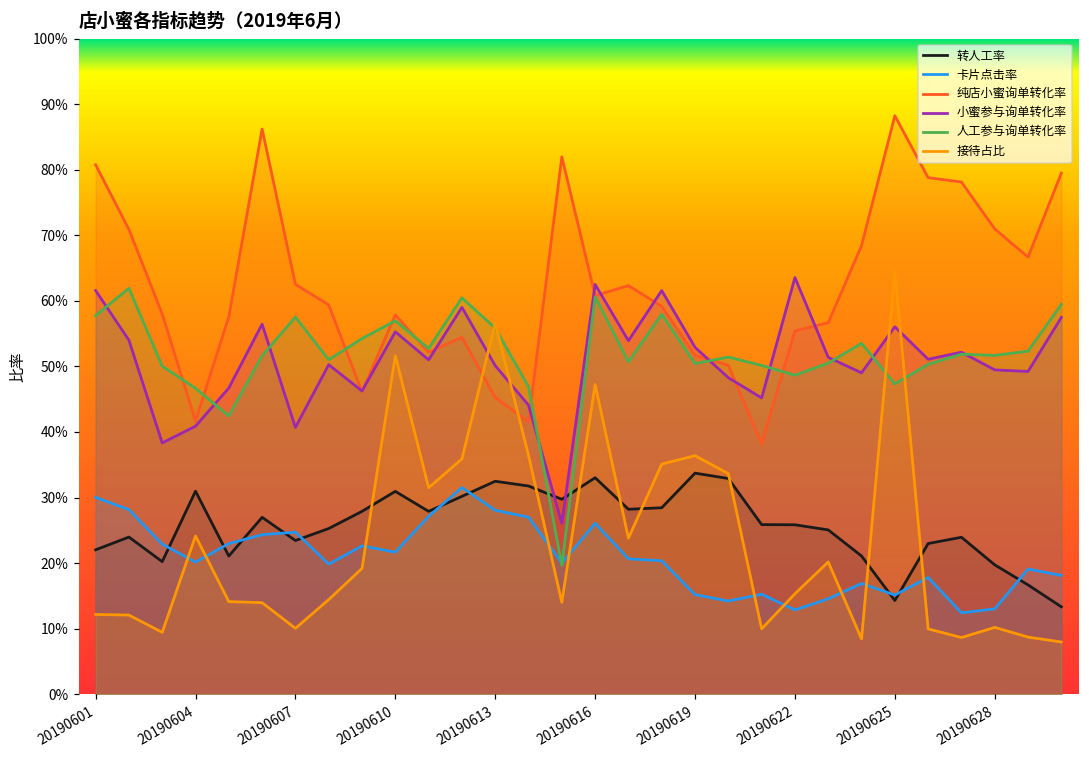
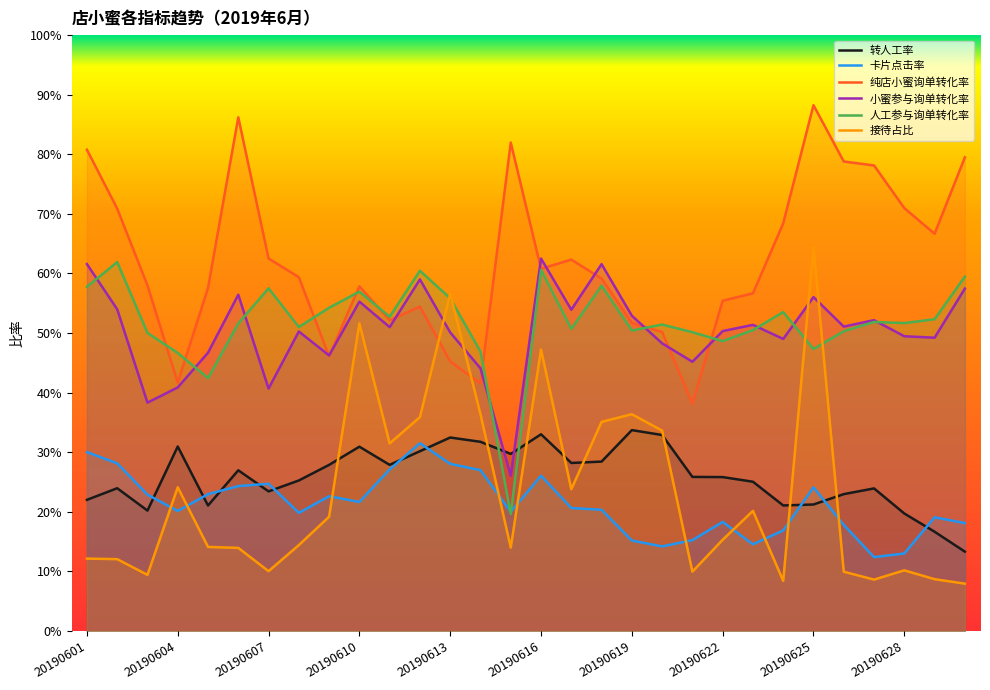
  {
    "转人工率": {
      "20190601": "22%",
      "20190604": "31%",
      "20190607": "23%",
      "20190610": "31%",
      "20190613": "32%",
      "20190616": "33%",
      "20190619": "34%",
      "20190622": "26%",
-     "20190625": "14%",
+     "20190625": "21%",
      "20190628": "20%"
    },
    "卡片点击率": {
      "20190601": "30%",
      "20190604": "20%",
      "20190607": "25%",
      "20190610": "22%",
      "20190613": "28%",
      "20190616": "26%",
      "20190619": "15%",
-     "20190622": "13%",
-     "20190625": "15%",
+     "20190622": "18%",
+     "20190625": "24%",
      "20190628": "13%"
    },
    "纯店小蜜询单转化率": {
      "20190601": "81%",
      "20190604": "42%",
      "20190607": "63%",
      "20190610": "58%",
      "20190613": "45%",
      "20190619": "52%",
      "20190622": "55%",
      "20190625": "88%",
      "20190628": "71%"
    },
    "小蜜参与询单转化率": {
      "20190601": "62%",
      "20190604": "41%",
      "20190607": "41%",
      "20190610": "55%",
      "20190613": "50%",
      "20190616": "63%",
      "20190619": "53%",
-     "20190622": "64%",
+     "20190622": "50%",
      "20190625": "56%",
      "20190628": "49%"
    },
    "人工参与询单转化率": {
      "20190601": "58%",
      "20190604": "47%",
      "20190607": "58%",
      "20190610": "57%",
      "20190613": "56%",
      "20190619": "50%",
      "20190622": "49%",
      "20190625": "47%",
      "20190628": "52%"
    },
    "接待占比": {
      "20190601": "12%",
      "20190604": "24%",
      "20190607": "10%",
      "20190610": "52%",
      "20190613": "57%",
      "20190616": "47%",
      "20190619": "36%",
      "20190622": "15%",
      "20190625": "64%",
      "20190628": "10%"
    }
  }
